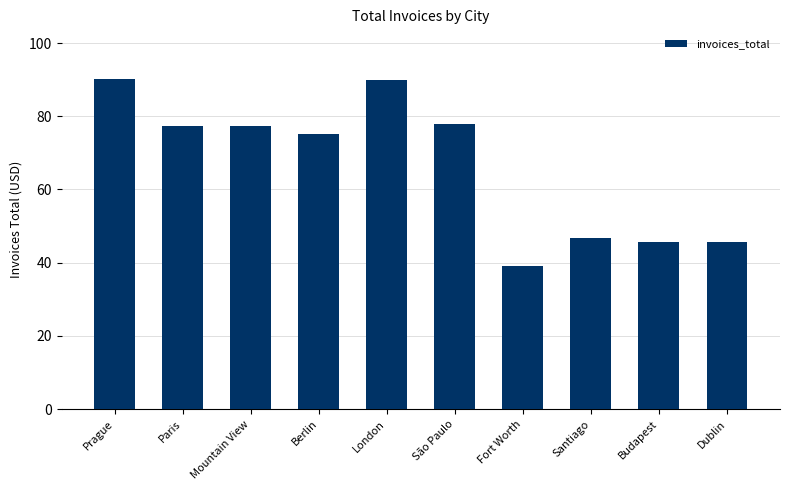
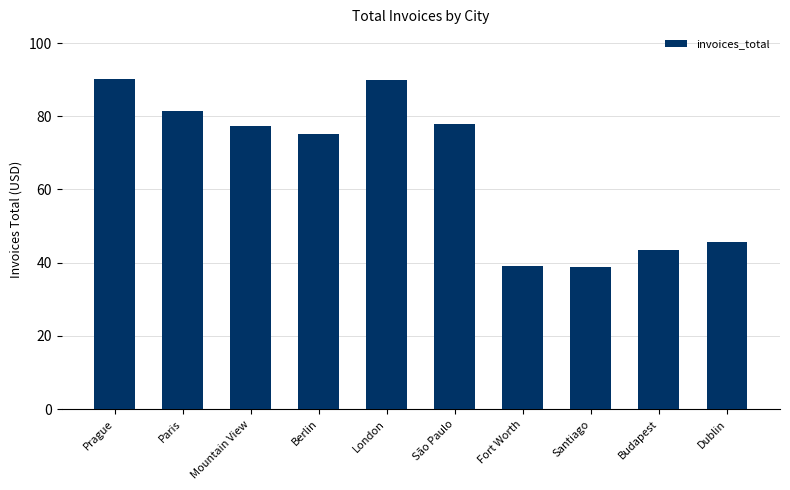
  {
    "Prague": 90,
-   "Paris": 77,
+   "Paris": 82,
    "Mountain View": 77,
    "Berlin": 75,
    "London": 90,
    "São Paulo": 78,
    "Fort Worth": 39,
-   "Santiago": 47,
-   "Budapest": 46,
+   "Santiago": 39,
+   "Budapest": 43,
    "Dublin": 46
  }
